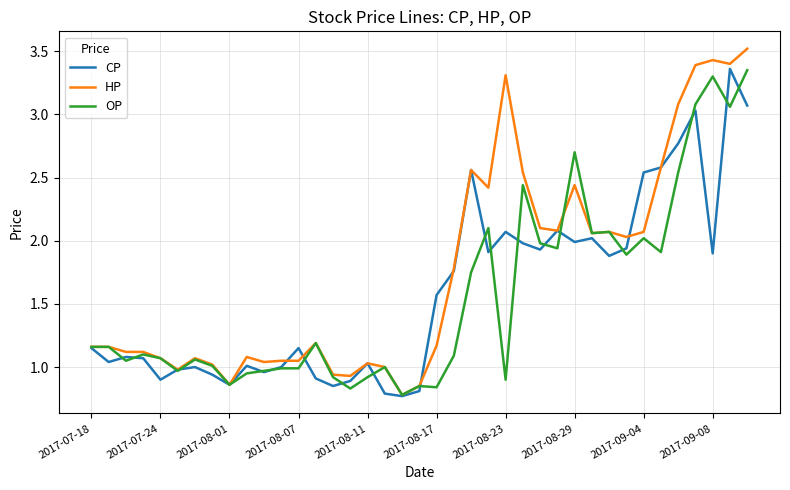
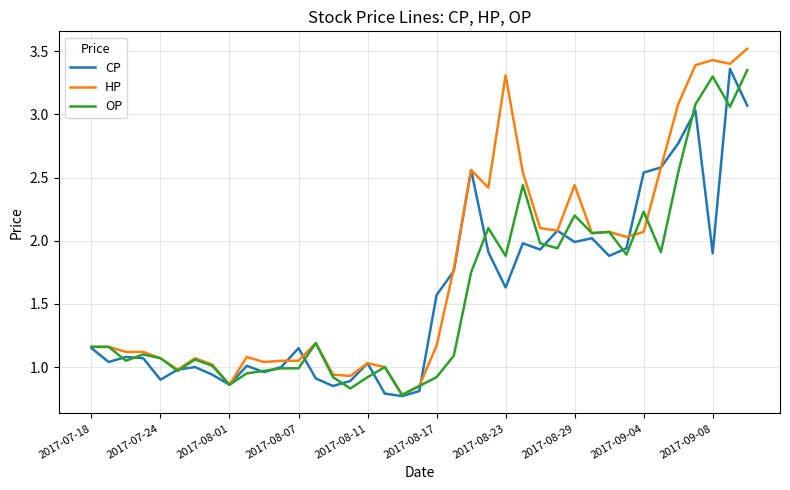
  {
    "CP": {
      "2017-07-24": 0.90,
      "2017-08-07": 1.15,
      "2017-08-17": 1.57,
-     "2017-08-23": 2.07,
+     "2017-08-23": 1.63,
      "2017-08-29": 1.99,
      "2017-09-04": 2.54,
      "2017-09-08": 1.90
    },
    "HP": {
      "2017-08-07": 1.05,
      "2017-08-17": 1.17,
      "2017-08-23": 3.31,
      "2017-08-29": 2.44,
      "2017-09-04": 2.07,
      "2017-09-08": 3.43
    },
    "OP": {
      "2017-08-07": 0.99,
      "2017-08-11": 0.92,
-     "2017-08-17": 0.84,
-     "2017-08-23": 0.90,
-     "2017-08-29": 2.7,
-     "2017-09-04": 2.02,
+     "2017-08-17": 0.92,
+     "2017-08-23": 1.88,
+     "2017-08-29": 2.2,
+     "2017-09-04": 2.23,
      "2017-09-08": 3.30
    }
  }
